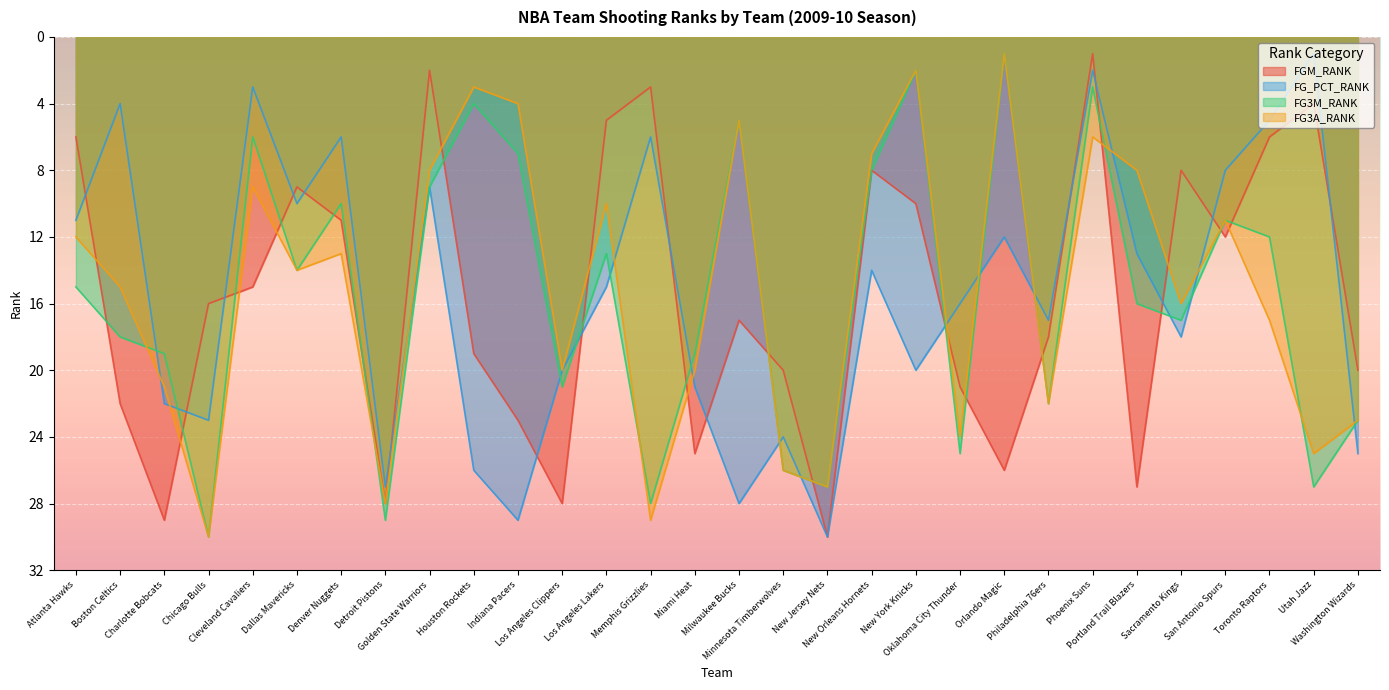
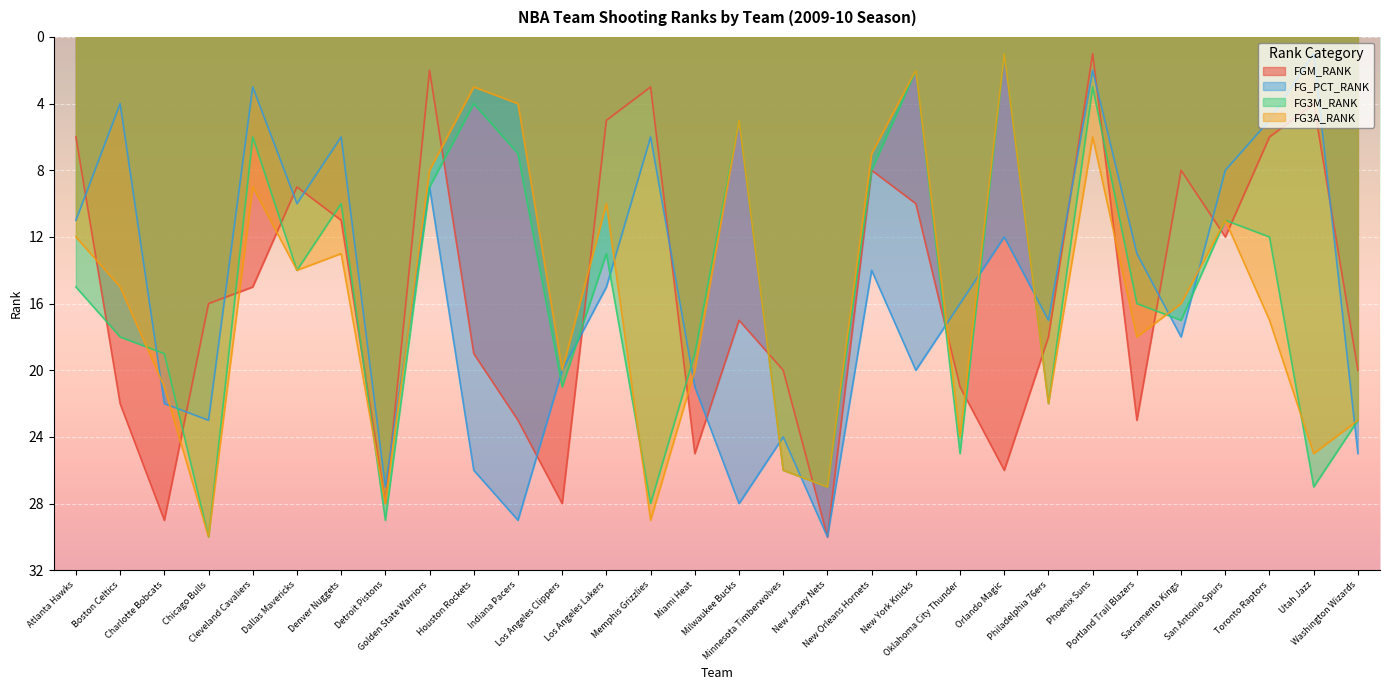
  {
    "FGM_RANK": {
      "Atlanta Hawks": 6,
      "Boston Celtics": 22,
      "Charlotte Bobcats": 29,
      "Chicago Bulls": 16,
      "Cleveland Cavaliers": 15,
      "Dallas Mavericks": 9,
      "Denver Nuggets": 11,
      "Golden State Warriors": 2,
      "Houston Rockets": 19,
      "Indiana Pacers": 23,
      "Los Angeles Clippers": 28,
      "Los Angeles Lakers": 5,
      "Memphis Grizzlies": 3,
      "Miami Heat": 25,
      "Milwaukee Bucks": 17,
      "Minnesota Timberwolves": 20,
      "New York Knicks": 10,
      "Oklahoma City Thunder": 21,
      "Orlando Magic": 26,
      "Philadelphia 76ers": 18,
      "Phoenix Suns": 1,
-     "Portland Trail Blazers": 27,
+     "Portland Trail Blazers": 23,
      "Sacramento Kings": 8,
      "San Antonio Spurs": 12,
      "Toronto Raptors": 6,
      "Washington Wizards": 20
    },
    "FG_PCT_RANK": {
      "Atlanta Hawks": 11,
      "Boston Celtics": 4,
      "Charlotte Bobcats": 22,
      "Chicago Bulls": 23,
      "Cleveland Cavaliers": 3,
      "Dallas Mavericks": 10,
      "Denver Nuggets": 6,
      "Detroit Pistons": 27,
      "Houston Rockets": 26,
      "Indiana Pacers": 29,
      "Los Angeles Lakers": 15,
      "Memphis Grizzlies": 6,
      "Miami Heat": 21,
      "Milwaukee Bucks": 28,
      "Minnesota Timberwolves": 24,
      "New Orleans Hornets": 14,
      "New York Knicks": 20,
      "Oklahoma City Thunder": 16,
      "Orlando Magic": 12,
      "Philadelphia 76ers": 17,
      "Phoenix Suns": 2,
      "Portland Trail Blazers": 13,
      "Sacramento Kings": 18,
      "San Antonio Spurs": 8,
      "Washington Wizards": 25
    },
    "FG3M_RANK": {
      "Atlanta Hawks": 15,
      "Boston Celtics": 18,
      "Charlotte Bobcats": 19,
      "Cleveland Cavaliers": 6,
      "Denver Nuggets": 10,
      "Detroit Pistons": 29,
      "Houston Rockets": 4,
      "Indiana Pacers": 7,
      "Los Angeles Clippers": 21,
      "Los Angeles Lakers": 13,
      "Memphis Grizzlies": 28,
      "Miami Heat": 19,
      "Oklahoma City Thunder": 25,
      "Phoenix Suns": 3,
      "Portland Trail Blazers": 16,
      "Sacramento Kings": 17,
      "Toronto Raptors": 12,
      "Utah Jazz": 27
    },
    "FG3A_RANK": {
      "Atlanta Hawks": 12,
      "Boston Celtics": 15,
      "Charlotte Bobcats": 21,
      "Cleveland Cavaliers": 9,
      "Denver Nuggets": 13,
      "Golden State Warriors": 8,
      "Houston Rockets": 3,
      "Indiana Pacers": 4,
      "Los Angeles Lakers": 10,
      "Memphis Grizzlies": 29,
      "Miami Heat": 20,
      "New Orleans Hornets": 7,
      "Oklahoma City Thunder": 24,
      "Phoenix Suns": 6,
-     "Portland Trail Blazers": 8,
+     "Portland Trail Blazers": 18,
      "Sacramento Kings": 16,
      "Toronto Raptors": 17,
      "Utah Jazz": 25
    }
  }
